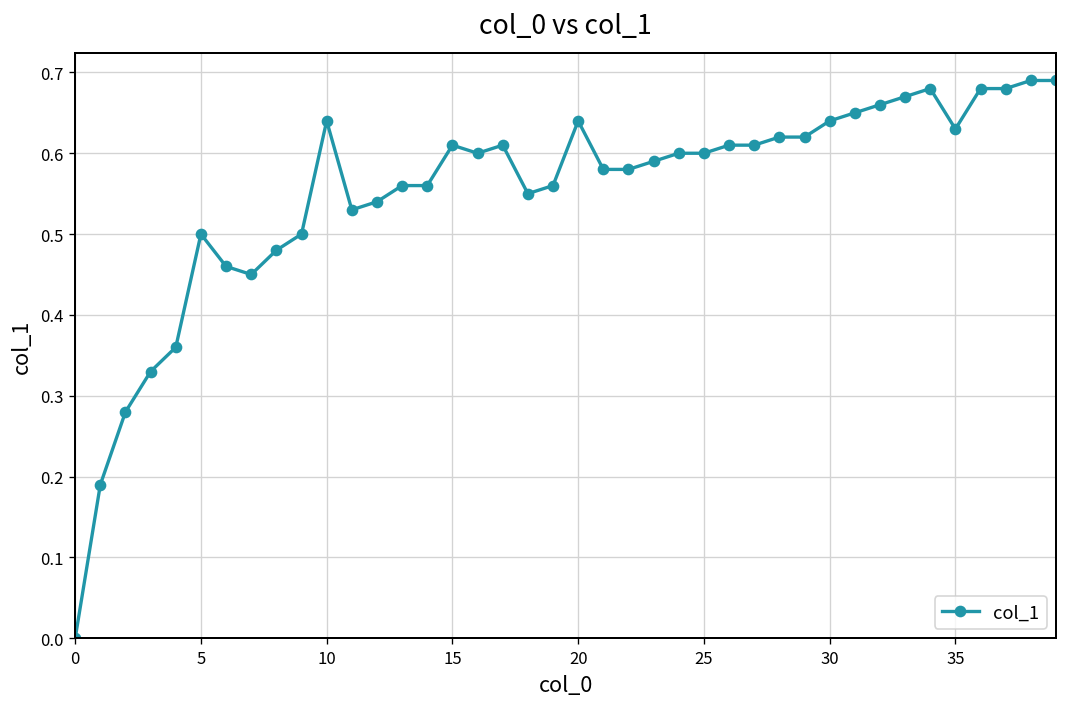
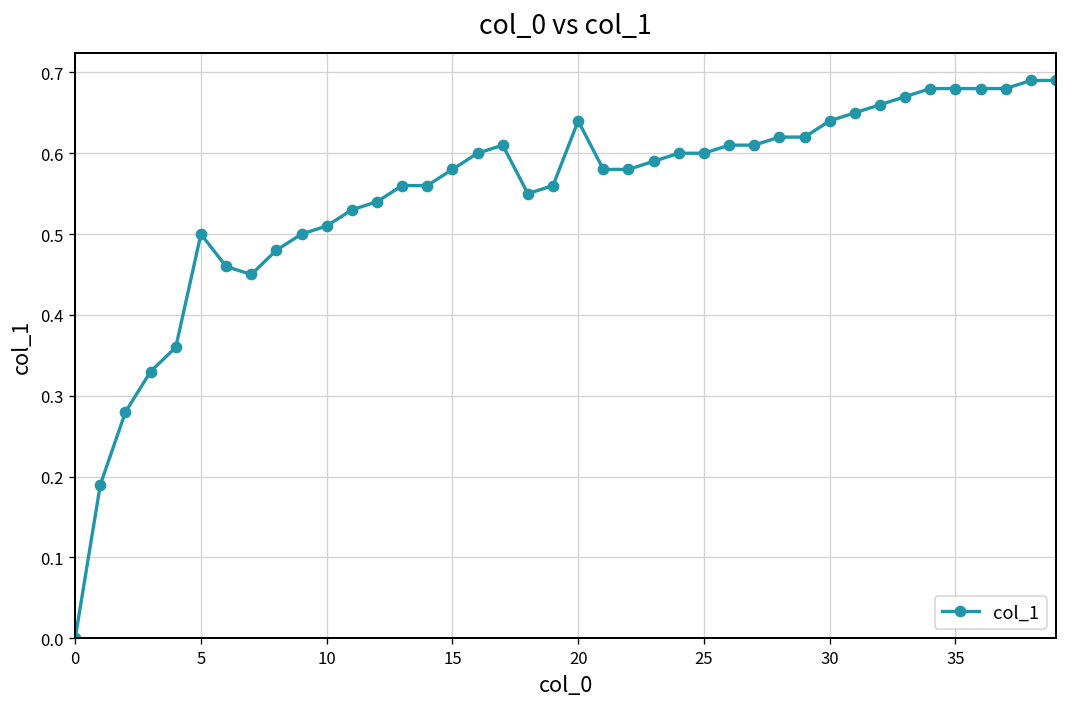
  {
    "0": 0.00,
    "5": 0.50,
-   "10": 0.64,
-   "15": 0.61,
+   "10": 0.51,
+   "15": 0.58,
    "20": 0.64,
    "25": 0.60,
    "30": 0.64,
-   "35": 0.63
+   "35": 0.68
  }
